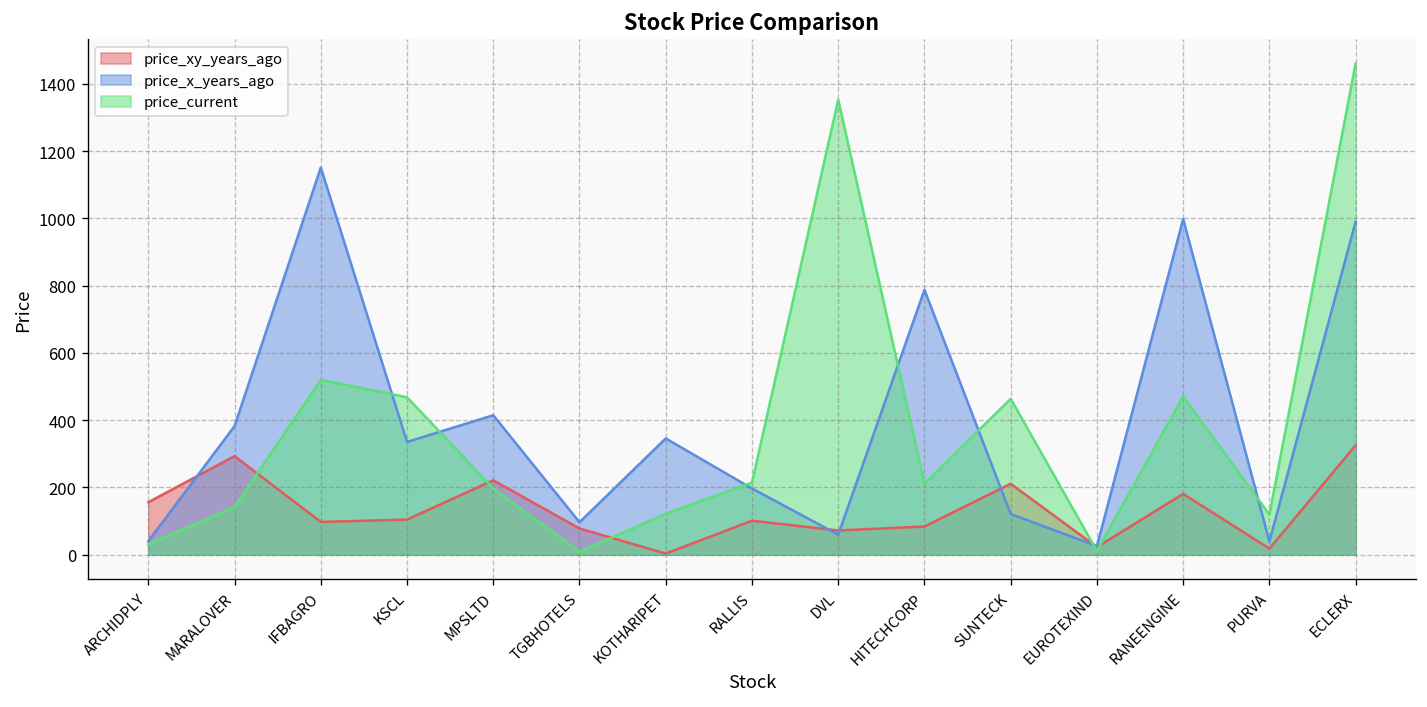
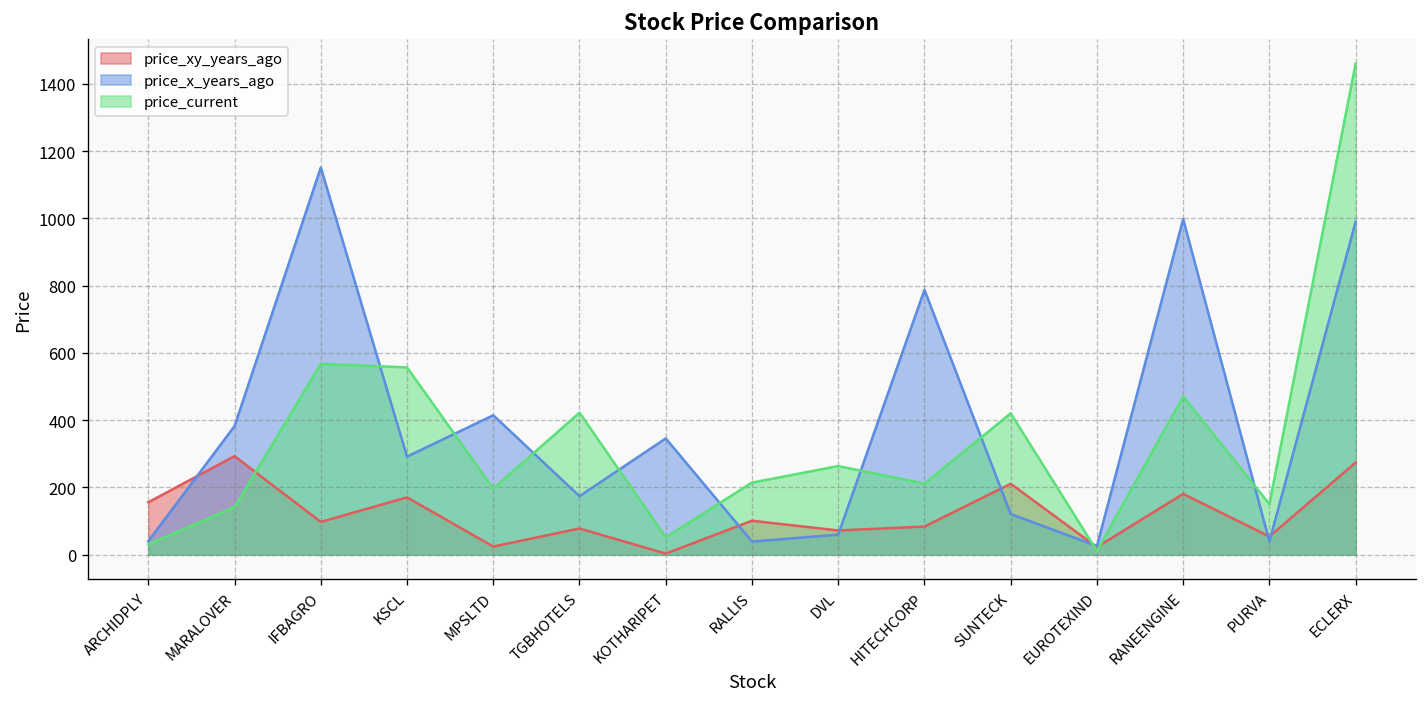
  {
    "price_xy_years_ago": {
      "ARCHIDPLY": 160,
      "MARALOVER": 290,
      "IFBAGRO": 100,
-     "KSCL": 100,
-     "MPSLTD": 220,
+     "KSCL": 170,
+     "MPSLTD": 20,
      "TGBHOTELS": 80,
      "KOTHARIPET": 0,
      "RALLIS": 100,
      "DVL": 70,
      "HITECHCORP": 80,
      "SUNTECK": 210,
      "RANEENGINE": 180,
-     "PURVA": 20,
-     "ECLERX": 330
+     "PURVA": 50,
+     "ECLERX": 270
    },
    "price_x_years_ago": {
      "ARCHIDPLY": 40,
      "MARALOVER": 380,
      "IFBAGRO": 1150,
-     "KSCL": 340,
+     "KSCL": 290,
      "MPSLTD": 410,
-     "TGBHOTELS": 100,
+     "TGBHOTELS": 170,
      "KOTHARIPET": 350,
-     "RALLIS": 200,
+     "RALLIS": 40,
      "DVL": 60,
      "HITECHCORP": 790,
      "SUNTECK": 120,
      "RANEENGINE": 1000,
      "PURVA": 40,
      "ECLERX": 990
    },
    "price_current": {
      "ARCHIDPLY": 30,
      "MARALOVER": 140,
-     "IFBAGRO": 520,
-     "KSCL": 470,
+     "IFBAGRO": 570,
+     "KSCL": 560,
      "MPSLTD": 200,
-     "TGBHOTELS": 10,
-     "KOTHARIPET": 120,
+     "TGBHOTELS": 420,
+     "KOTHARIPET": 50,
      "RALLIS": 210,
-     "DVL": 1350,
+     "DVL": 260,
      "HITECHCORP": 210,
-     "SUNTECK": 460,
+     "SUNTECK": 420,
      "EUROTEXIND": 10,
      "RANEENGINE": 470,
-     "PURVA": 120,
+     "PURVA": 150,
      "ECLERX": 1460
    }
  }
